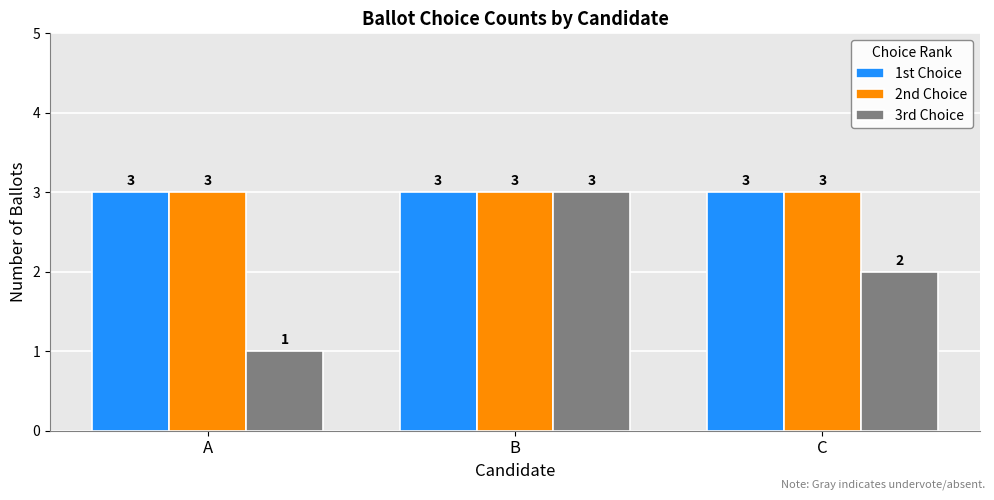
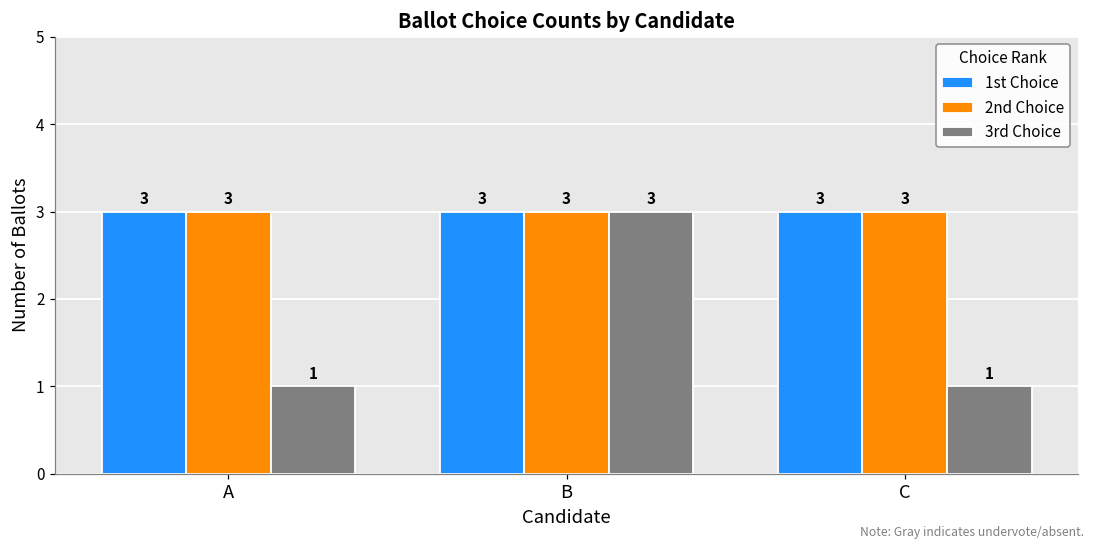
  {
    "1st Choice": {
      "A": 3,
      "B": 3,
      "C": 3
    },
    "2nd Choice": {
      "A": 3,
      "B": 3,
      "C": 3
    },
    "3rd Choice": {
      "A": 1,
      "B": 3,
-     "C": 2
+     "C": 1
    }
  }
